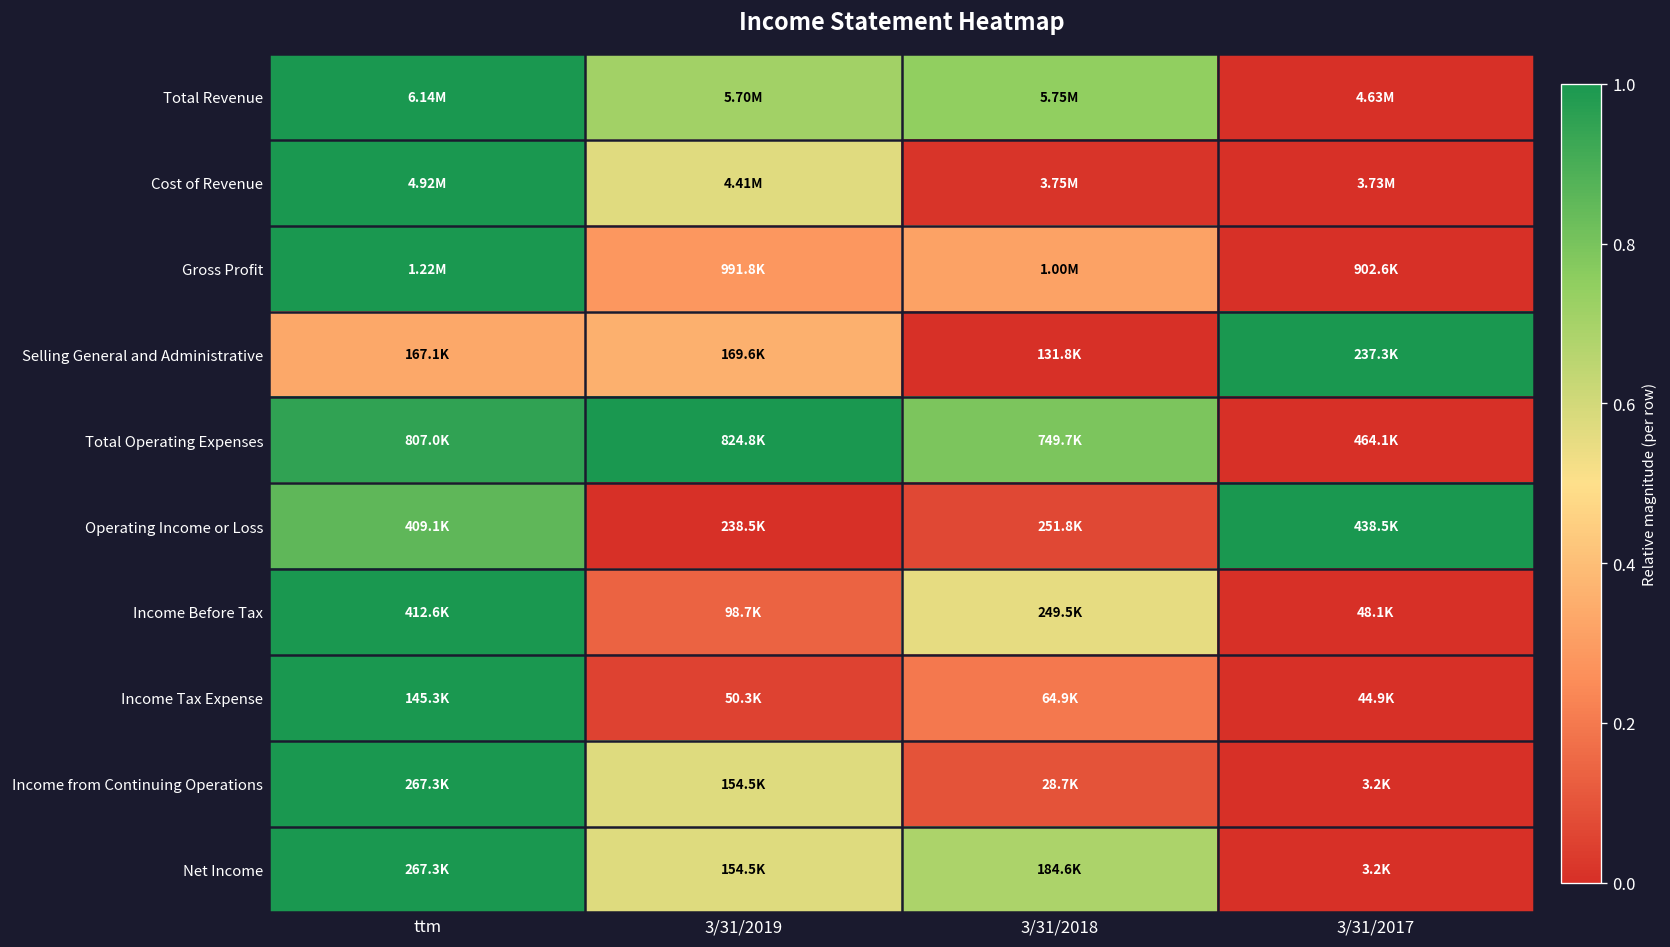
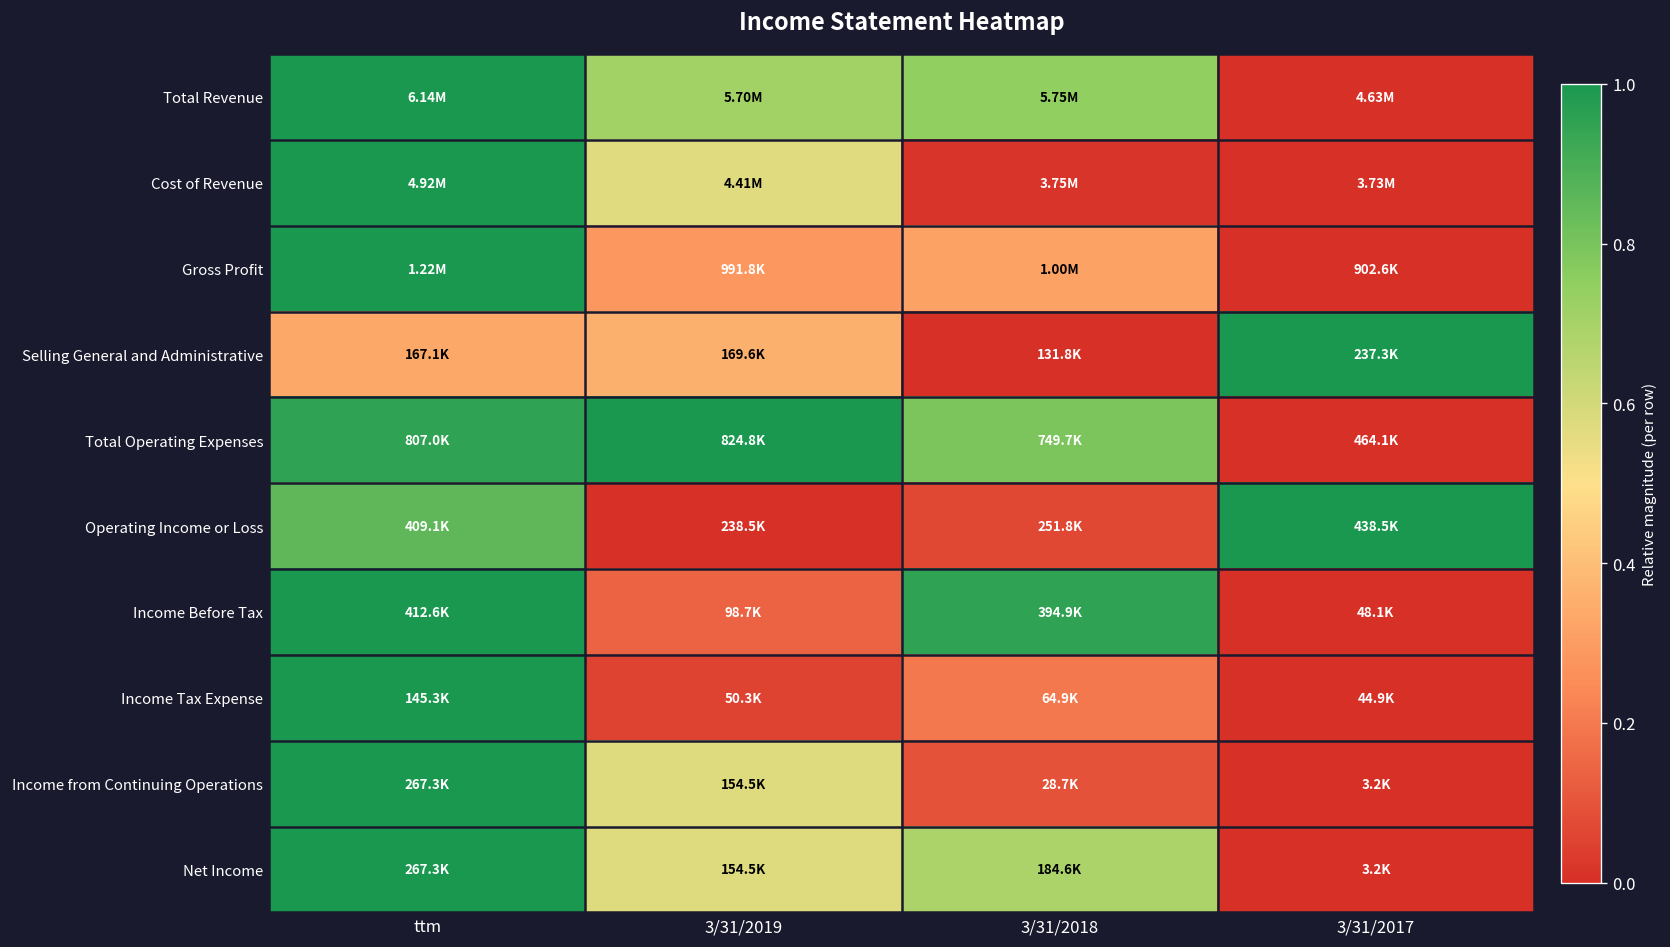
  {
    "Total Revenue": {
      "ttm": "6.14M",
      "3/31/2019": "5.70M",
      "3/31/2018": "5.75M",
      "3/31/2017": "4.63M"
    },
    "Cost of Revenue": {
      "ttm": "4.92M",
      "3/31/2019": "4.41M",
      "3/31/2018": "3.75M",
      "3/31/2017": "3.73M"
    },
    "Gross Profit": {
      "ttm": "1.22M",
      "3/31/2019": "991.8K",
      "3/31/2018": "1.00M",
      "3/31/2017": "902.6K"
    },
    "Selling General and Administrative": {
      "ttm": "167.1K",
      "3/31/2019": "169.6K",
      "3/31/2018": "131.8K",
      "3/31/2017": "237.3K"
    },
    "Total Operating Expenses": {
      "ttm": "807.0K",
      "3/31/2019": "824.8K",
      "3/31/2018": "749.7K",
      "3/31/2017": "464.1K"
    },
    "Operating Income or Loss": {
      "ttm": "409.1K",
      "3/31/2019": "238.5K",
      "3/31/2018": "251.8K",
      "3/31/2017": "438.5K"
    },
    "Income Before Tax": {
      "ttm": "412.6K",
      "3/31/2019": "98.7K",
-     "3/31/2018": "249.5K",
+     "3/31/2018": "394.9K",
      "3/31/2017": "48.1K"
    },
    "Income Tax Expense": {
      "ttm": "145.3K",
      "3/31/2019": "50.3K",
      "3/31/2018": "64.9K",
      "3/31/2017": "44.9K"
    },
    "Income from Continuing Operations": {
      "ttm": "267.3K",
      "3/31/2019": "154.5K",
      "3/31/2018": "28.7K",
      "3/31/2017": "3.2K"
    },
    "Net Income": {
      "ttm": "267.3K",
      "3/31/2019": "154.5K",
      "3/31/2018": "184.6K",
      "3/31/2017": "3.2K"
    }
  }
